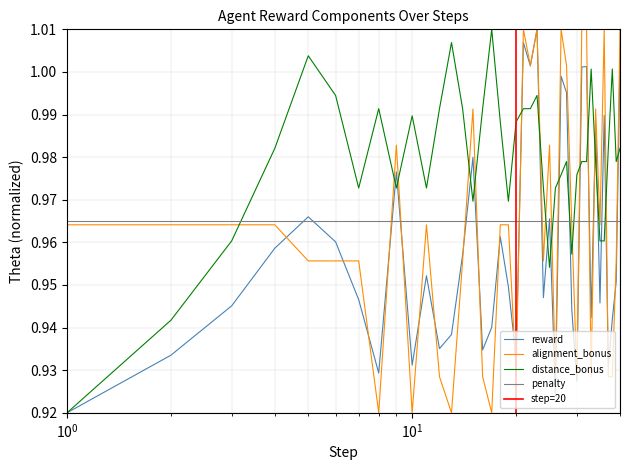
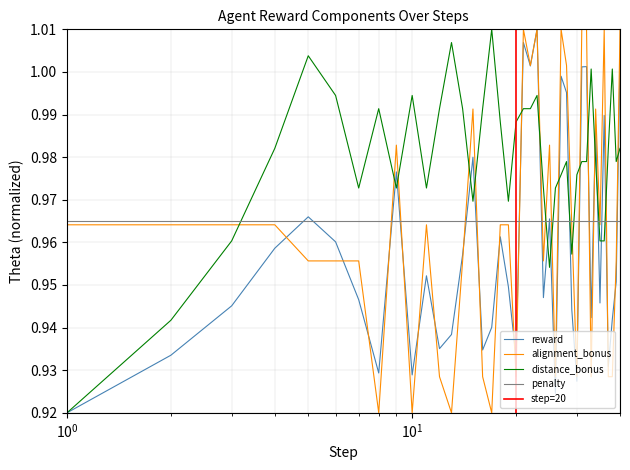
  {
    "reward": {
-     "10^1": 0.931
+     "10^1": 0.929
    },
    "alignment_bonus": {
      "10^0": 0.964,
      "10^1": 0.920
    },
    "distance_bonus": {
-     "10^1": 0.990
+     "10^1": 0.994
    },
    "penalty": {
      "10^0": 0.965,
      "10^1": 0.965
    }
  }
